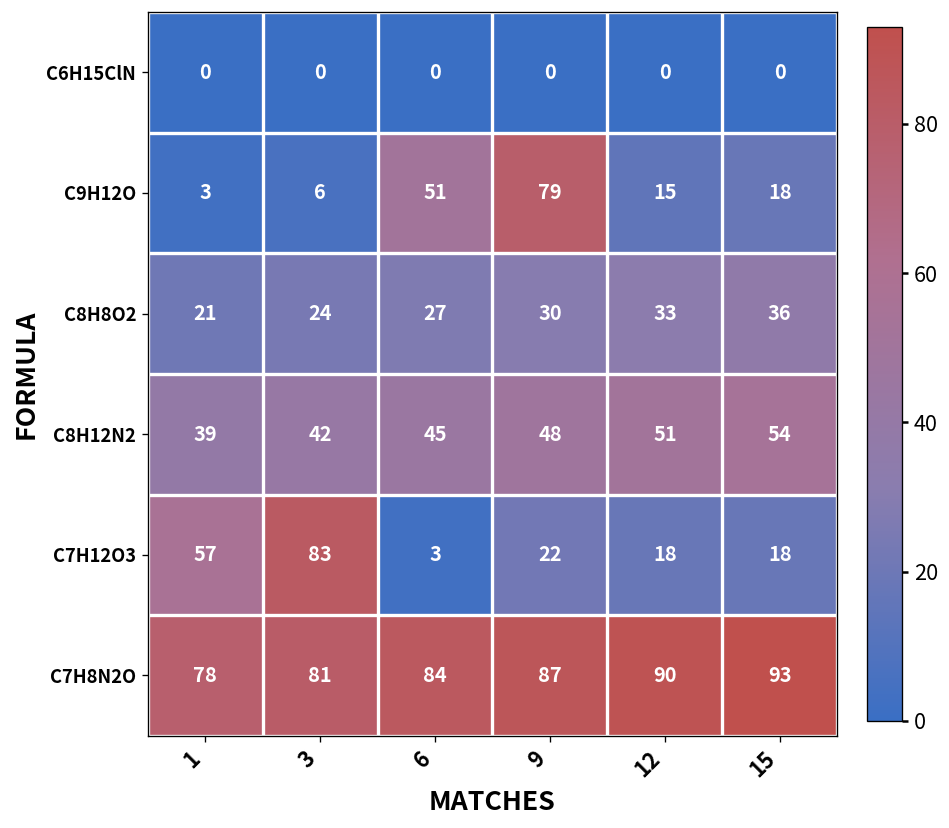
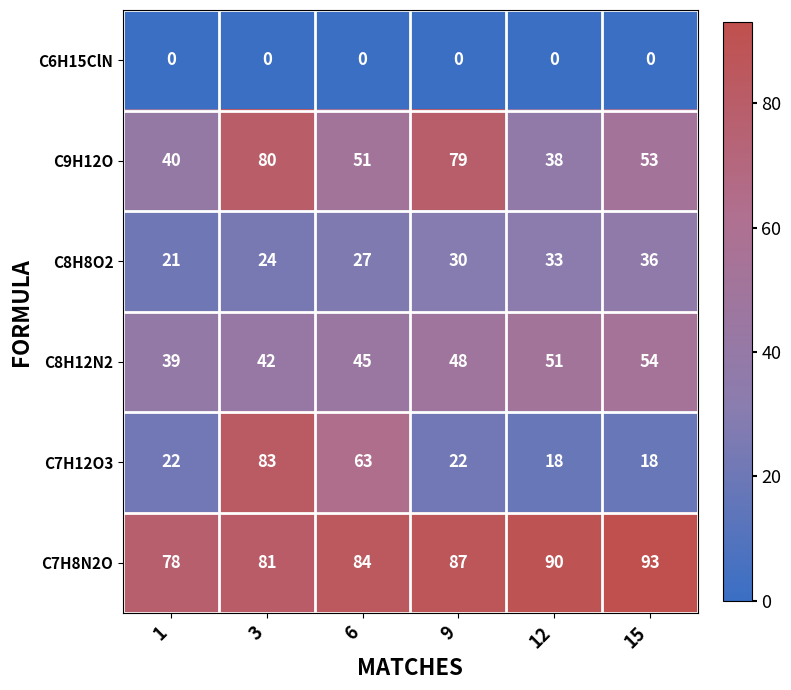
  {
    "C6H15ClN": {
      "1": 0,
      "3": 0,
      "6": 0,
      "9": 0,
      "12": 0,
      "15": 0
    },
    "C9H12O": {
-     "1": 3,
-     "3": 6,
+     "1": 40,
+     "3": 80,
      "6": 51,
      "9": 79,
-     "12": 15,
-     "15": 18
+     "12": 38,
+     "15": 53
    },
    "C8H8O2": {
      "1": 21,
      "3": 24,
      "6": 27,
      "9": 30,
      "12": 33,
      "15": 36
    },
    "C8H12N2": {
      "1": 39,
      "3": 42,
      "6": 45,
      "9": 48,
      "12": 51,
      "15": 54
    },
    "C7H12O3": {
-     "1": 57,
+     "1": 22,
      "3": 83,
-     "6": 3,
+     "6": 63,
      "9": 22,
      "12": 18,
      "15": 18
    },
    "C7H8N2O": {
      "1": 78,
      "3": 81,
      "6": 84,
      "9": 87,
      "12": 90,
      "15": 93
    }
  }
